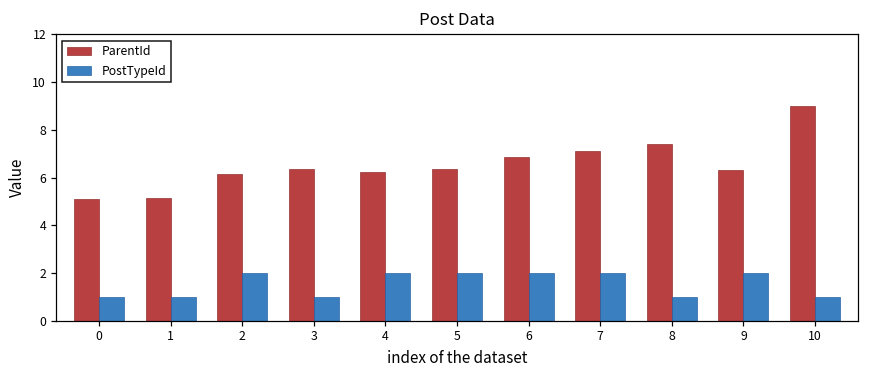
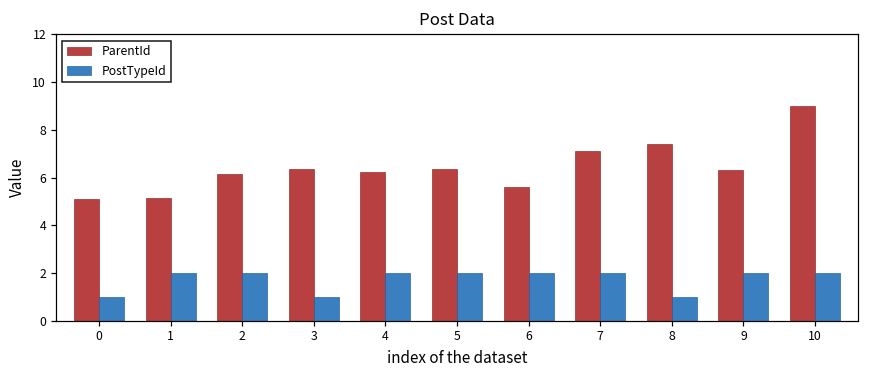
  {
    "ParentId": {
      "0": 5.1,
      "1": 5.1,
      "2": 6.1,
      "3": 6.3,
      "4": 6.2,
      "5": 6.4,
-     "6": 6.9,
+     "6": 5.6,
      "7": 7.1,
      "8": 7.4,
      "9": 6.3,
      "10": 9.0
    },
    "PostTypeId": {
      "0": 1,
-     "1": 1,
+     "1": 2,
      "2": 2,
      "3": 1,
      "4": 2,
      "5": 2,
      "6": 2,
      "7": 2,
      "8": 1,
      "9": 2,
-     "10": 1
+     "10": 2
    }
  }
